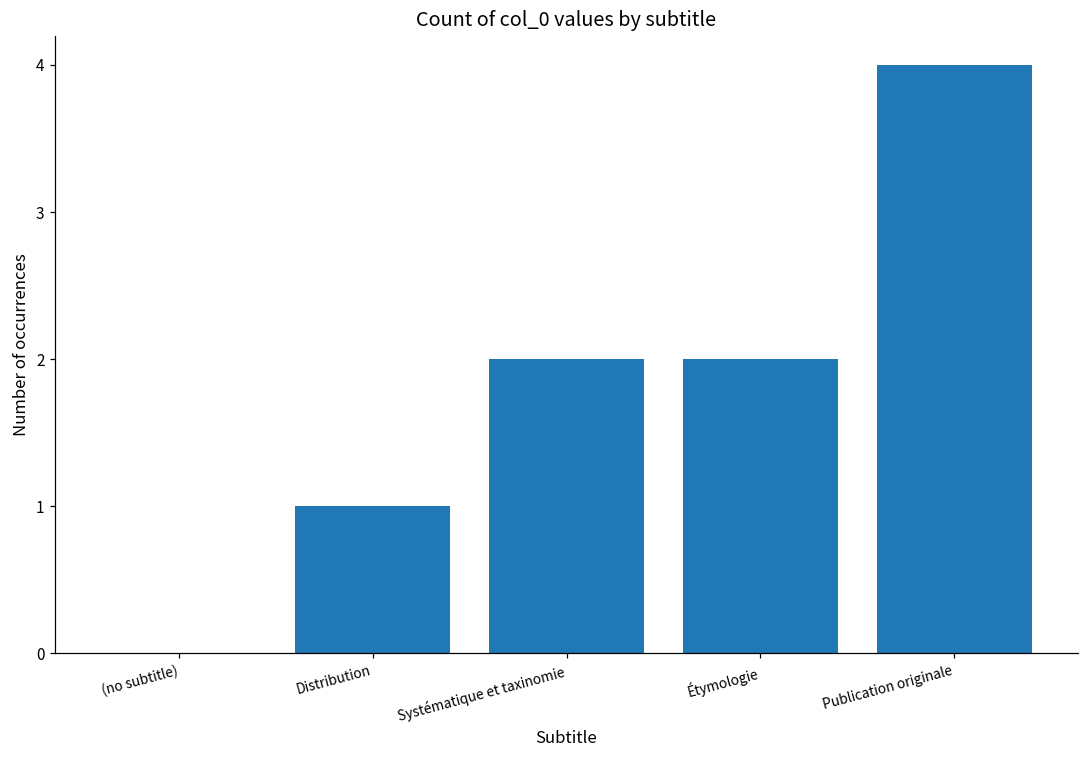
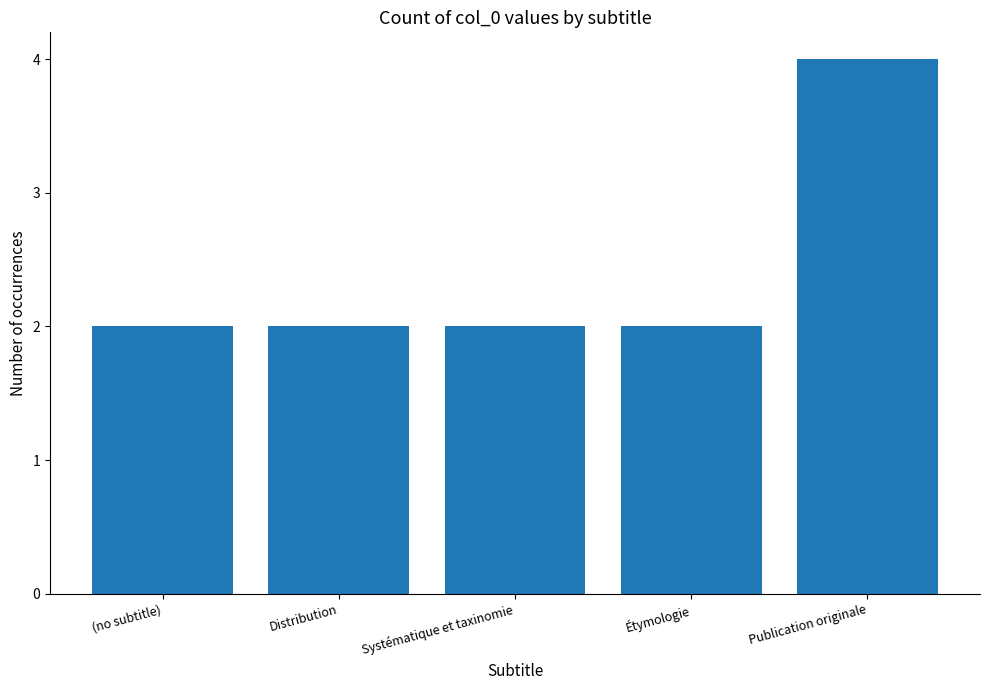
  {
-   "(no subtitle)": 0,
-   "Distribution": 1,
+   "(no subtitle)": 2,
+   "Distribution": 2,
    "Systématique et taxinomie": 2,
    "Étymologie": 2,
    "Publication originale": 4
  }
